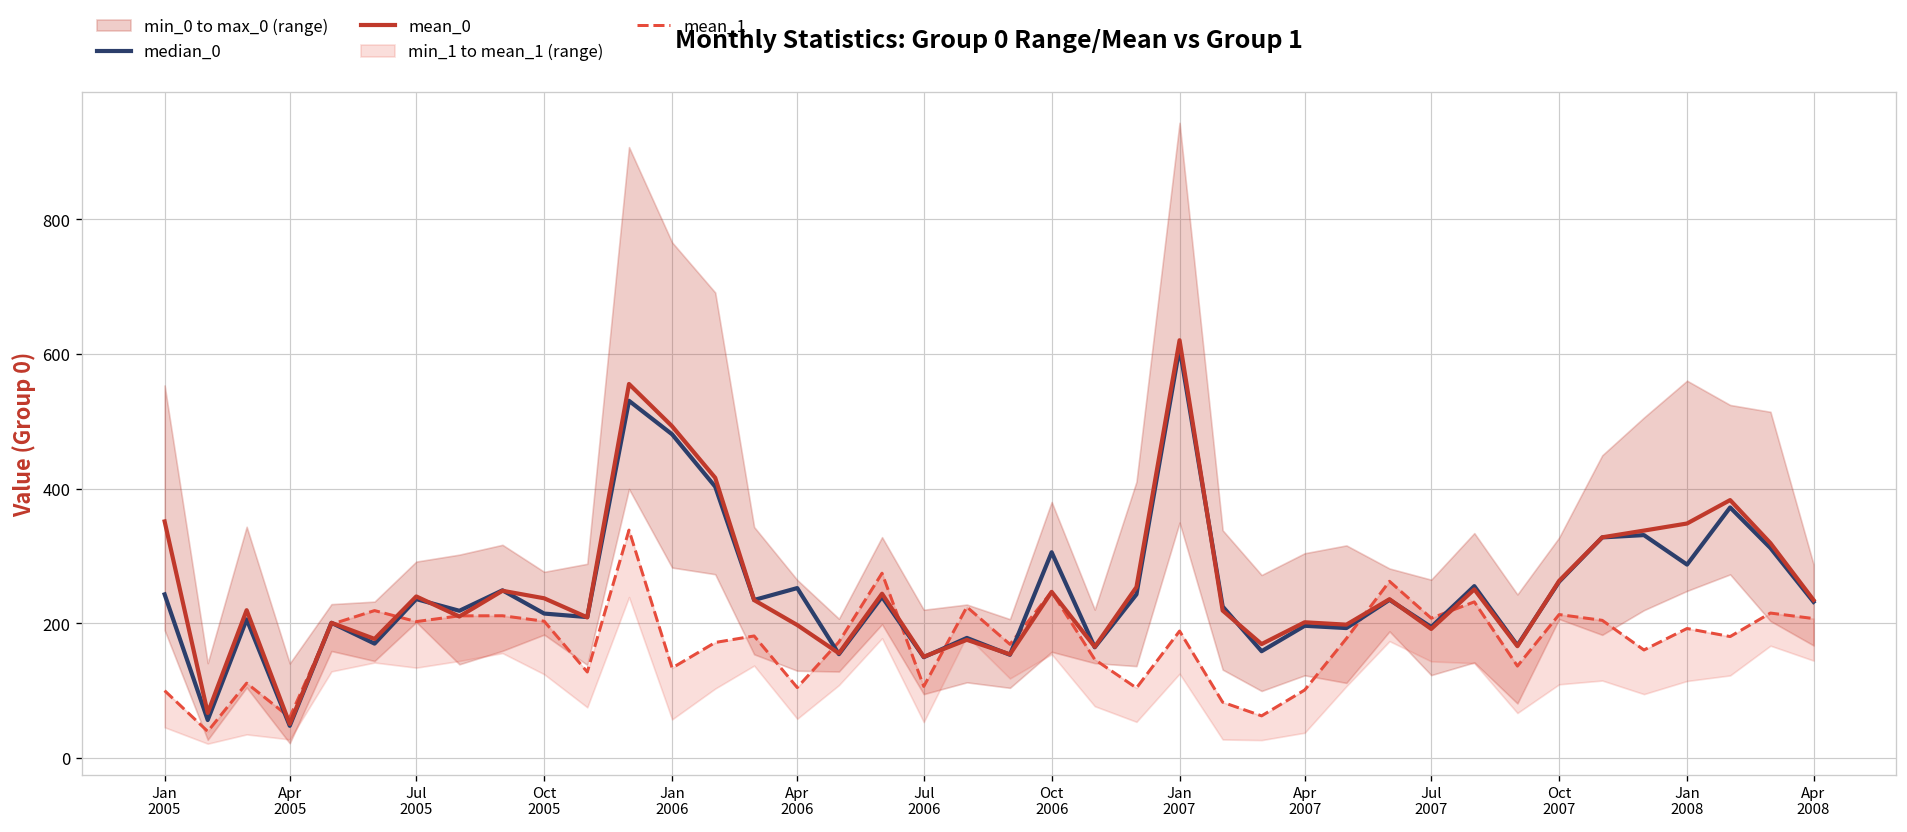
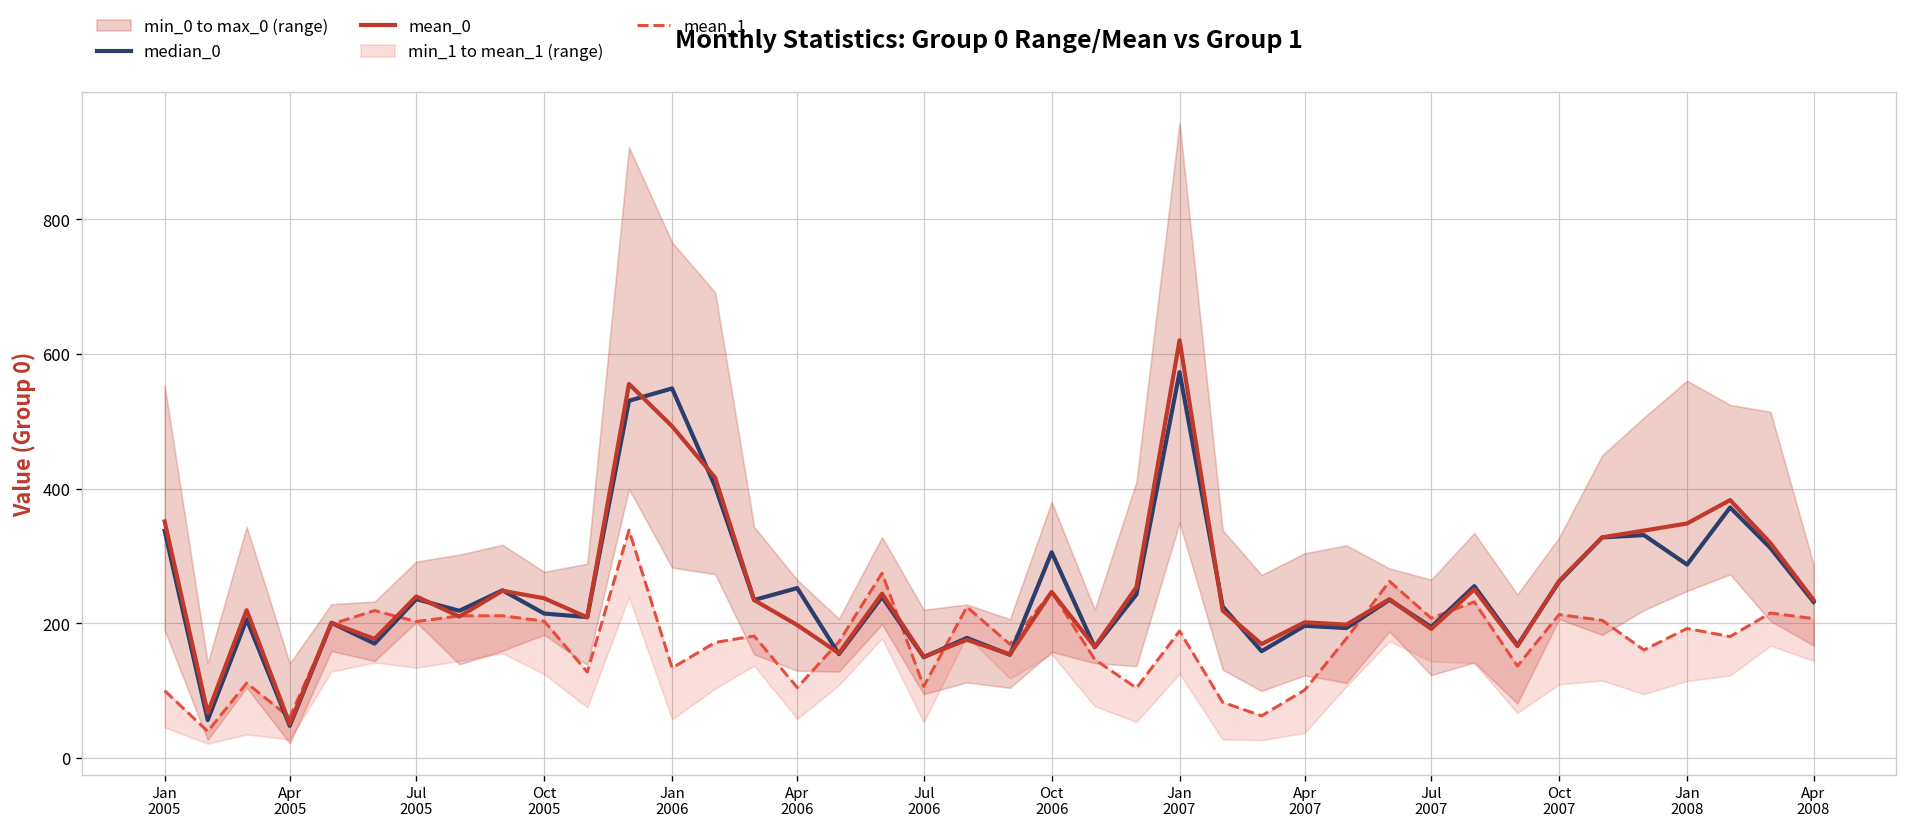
  {
    "median_0": {
-     "Jan 2005": 240,
+     "Jan 2005": 340,
      "Oct 2005": 210,
-     "Jan 2006": 480,
+     "Jan 2006": 550,
      "Apr 2006": 250,
      "Oct 2006": 310,
-     "Jan 2007": 610,
+     "Jan 2007": 570,
      "Apr 2007": 200,
      "Jan 2008": 290
    }
  }
